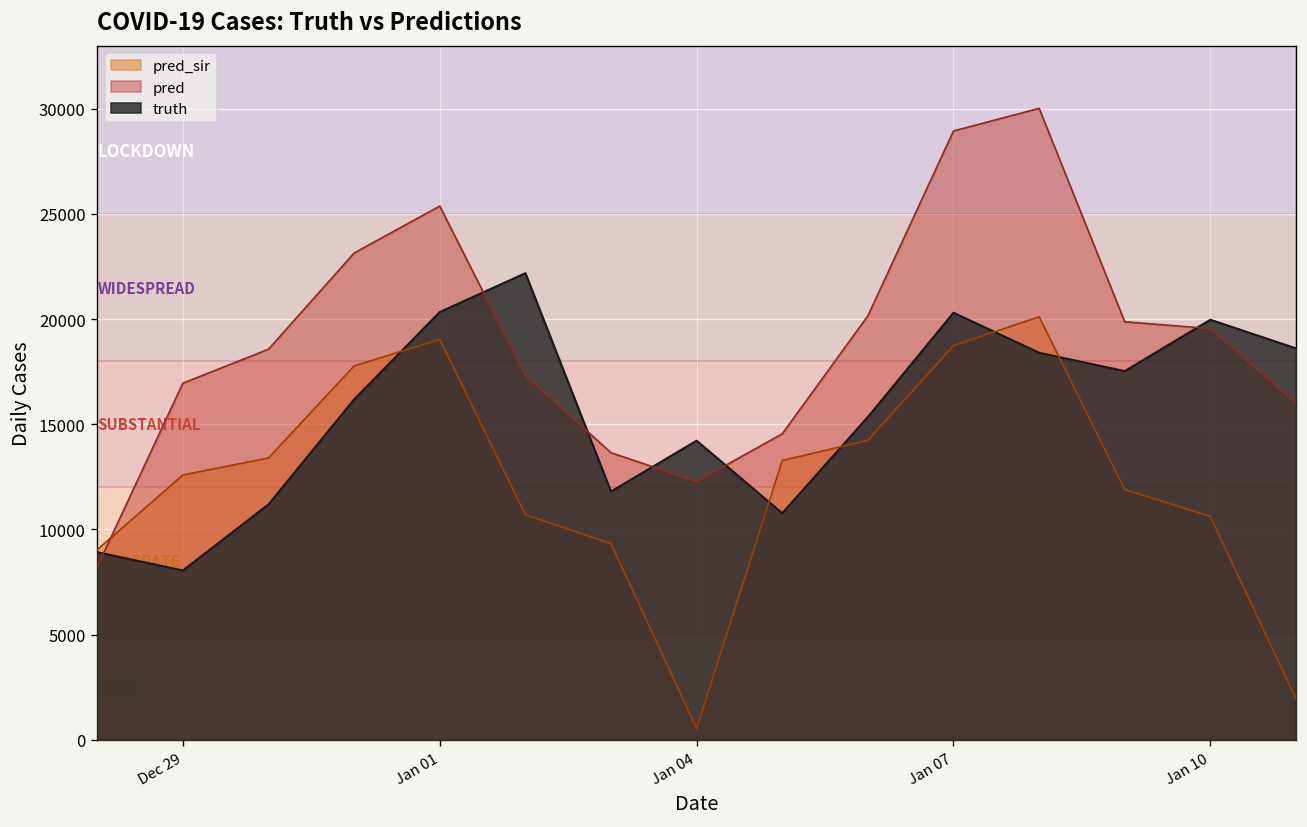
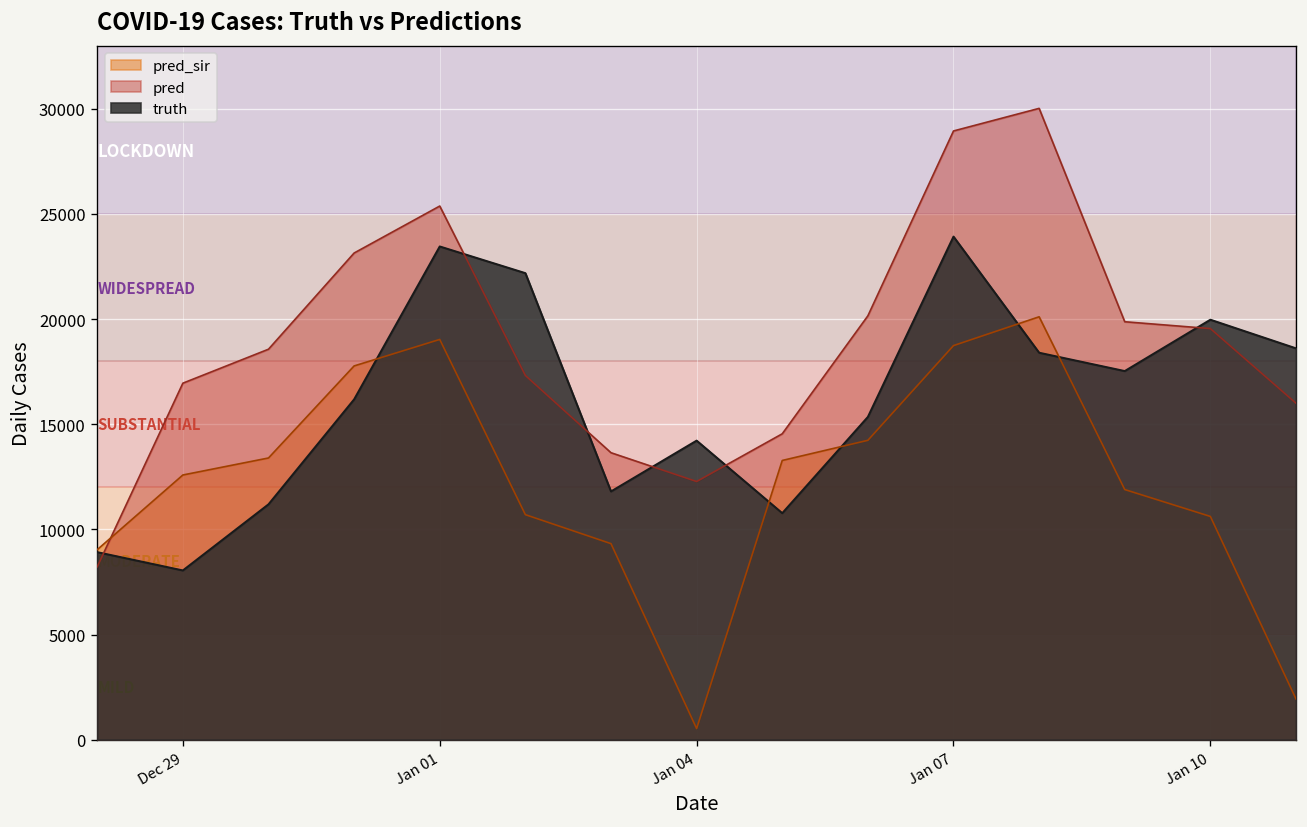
  {
    "truth": {
      "Dec 29": 8000,
-     "Jan 01": 20300,
+     "Jan 01": 23500,
      "Jan 04": 14200,
-     "Jan 07": 20300,
+     "Jan 07": 23900,
      "Jan 10": 20000
    }
  }
